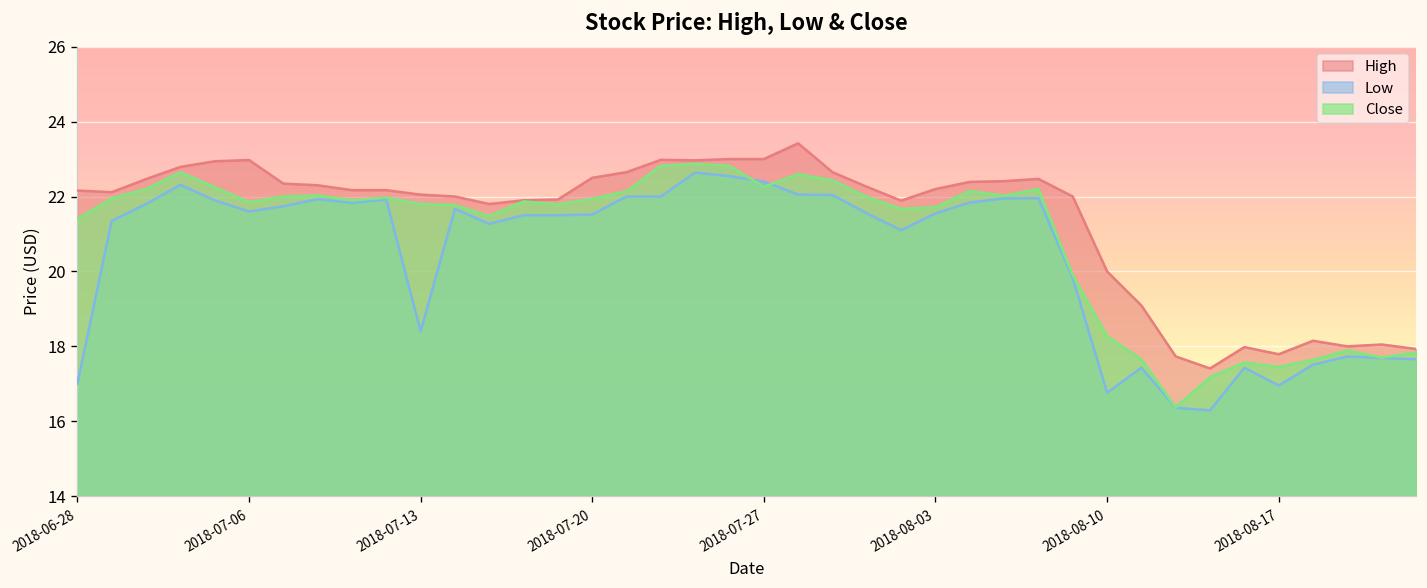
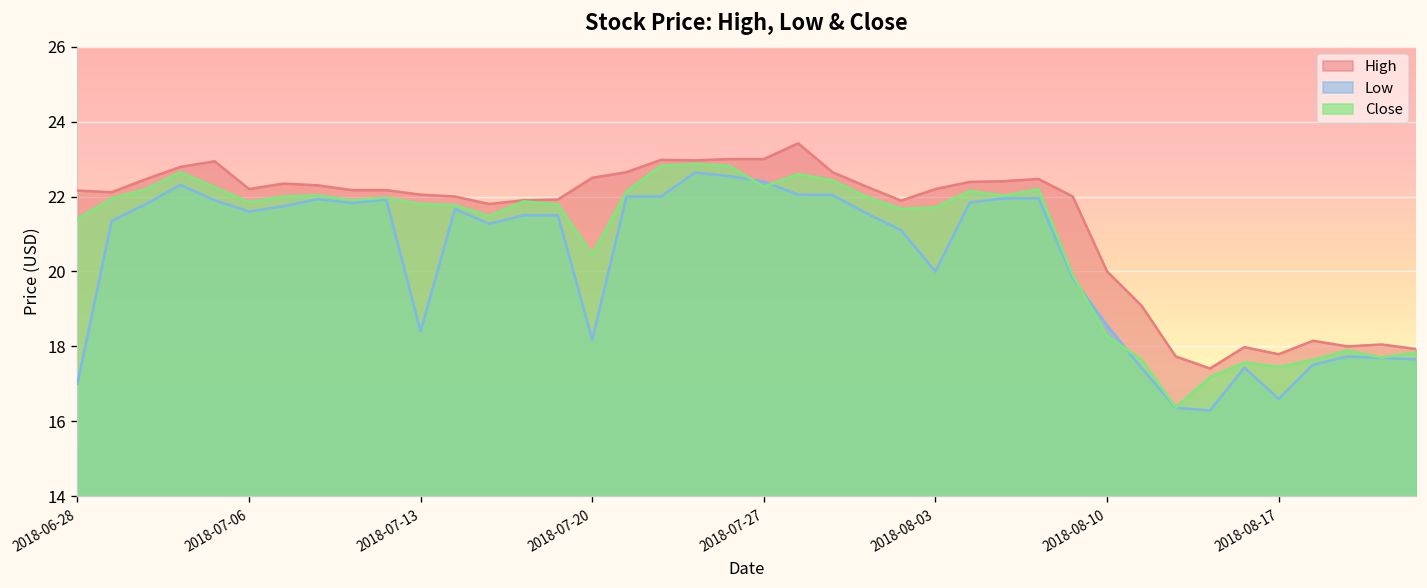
  {
    "High": {
      "2018-06-28": 22.2,
-     "2018-07-06": 23.0,
+     "2018-07-06": 22.2,
      "2018-07-13": 22.0,
      "2018-07-20": 22.5,
      "2018-07-27": 23.0,
      "2018-08-03": 22.2,
      "2018-08-10": 20.0,
      "2018-08-17": 17.8
    },
    "Low": {
      "2018-06-28": 17.0,
      "2018-07-06": 21.6,
      "2018-07-13": 18.4,
-     "2018-07-20": 21.5,
+     "2018-07-20": 18.2,
      "2018-07-27": 22.4,
-     "2018-08-03": 21.5,
-     "2018-08-10": 16.8,
-     "2018-08-17": 17.0
+     "2018-08-03": 20.0,
+     "2018-08-10": 18.6,
+     "2018-08-17": 16.6
    },
    "Close": {
      "2018-06-28": 21.4,
      "2018-07-06": 21.9,
      "2018-07-13": 21.8,
-     "2018-07-20": 21.9,
+     "2018-07-20": 20.4,
      "2018-07-27": 22.3,
      "2018-08-03": 21.7,
      "2018-08-10": 18.3,
      "2018-08-17": 17.5
    }
  }
